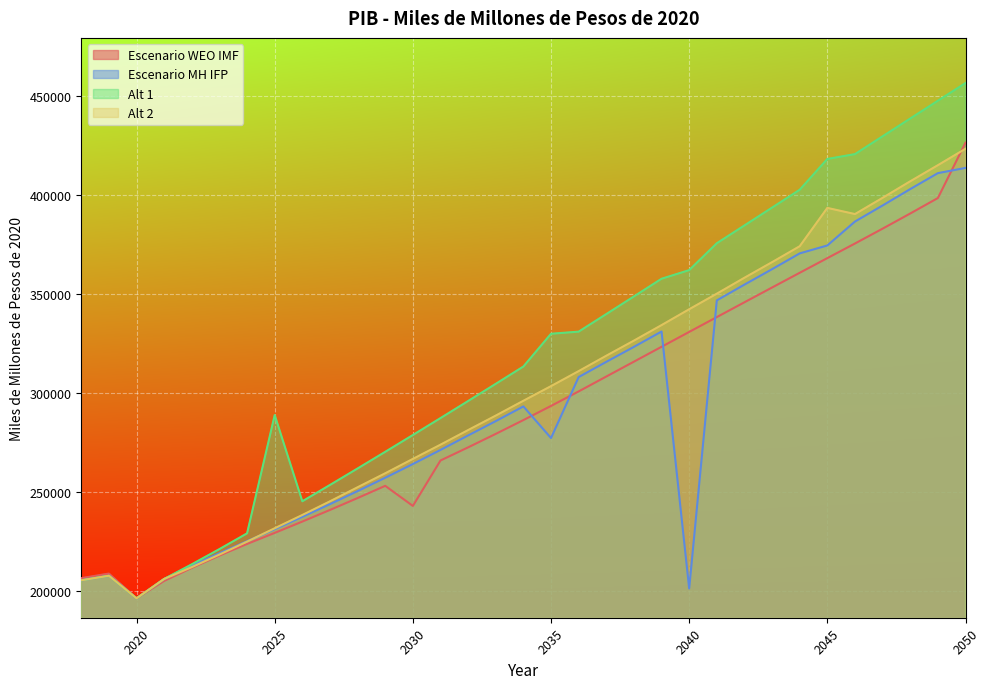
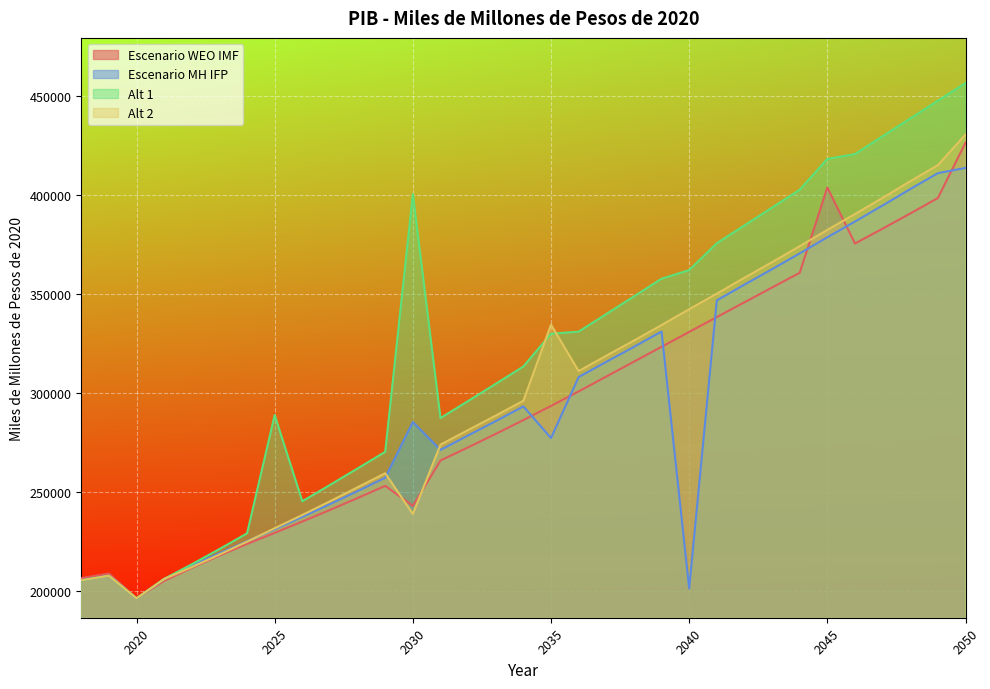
  {
    "Escenario WEO IMF": {
      "2025": 229000,
      "2030": 243000,
      "2035": 293000,
      "2040": 331000,
-     "2045": 368000,
+     "2045": 404000,
      "2050": 426000
    },
    "Escenario MH IFP": {
-     "2030": 264000,
+     "2030": 285000,
      "2035": 277000,
      "2040": 201000,
-     "2045": 374000,
+     "2045": 379000,
      "2050": 414000
    },
    "Alt 1": {
      "2025": 289000,
-     "2030": 279000,
+     "2030": 400000,
      "2035": 330000,
      "2040": 362000,
      "2045": 418000,
      "2050": 456000
    },
    "Alt 2": {
-     "2030": 267000,
-     "2035": 303000,
+     "2030": 239000,
+     "2035": 334000,
      "2040": 342000,
-     "2045": 393000,
-     "2050": 423000
+     "2045": 382000,
+     "2050": 430000
    }
  }
